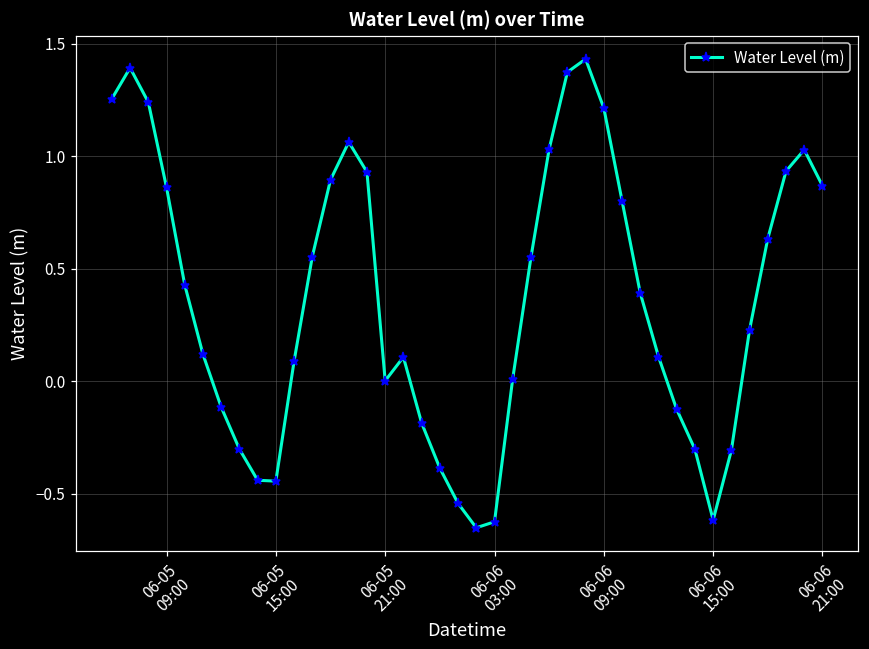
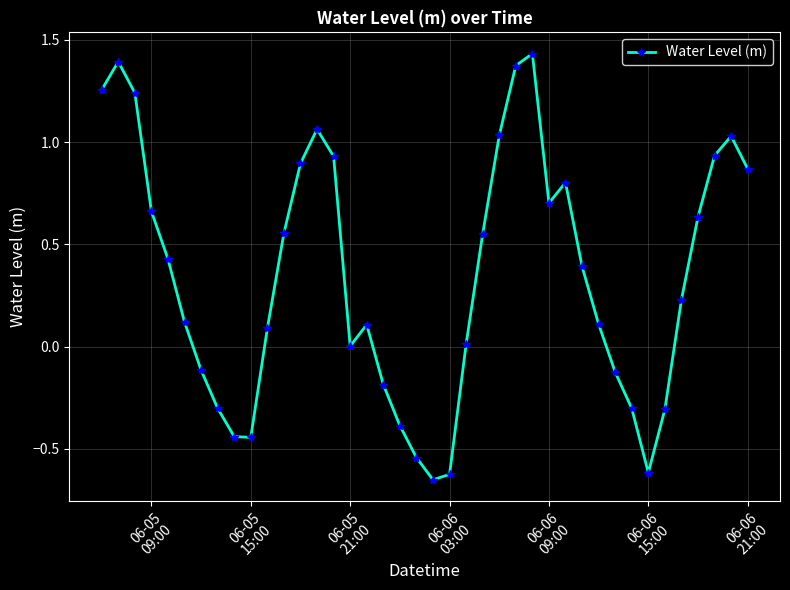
  {
-   "06-05 09:00": 0.86,
+   "06-05 09:00": 0.66,
    "06-05 15:00": -0.44,
    "06-05 21:00": 0.00,
    "06-06 03:00": -0.62,
-   "06-06 09:00": 1.21,
+   "06-06 09:00": 0.70,
    "06-06 15:00": -0.62,
    "06-06 21:00": 0.87
  }
